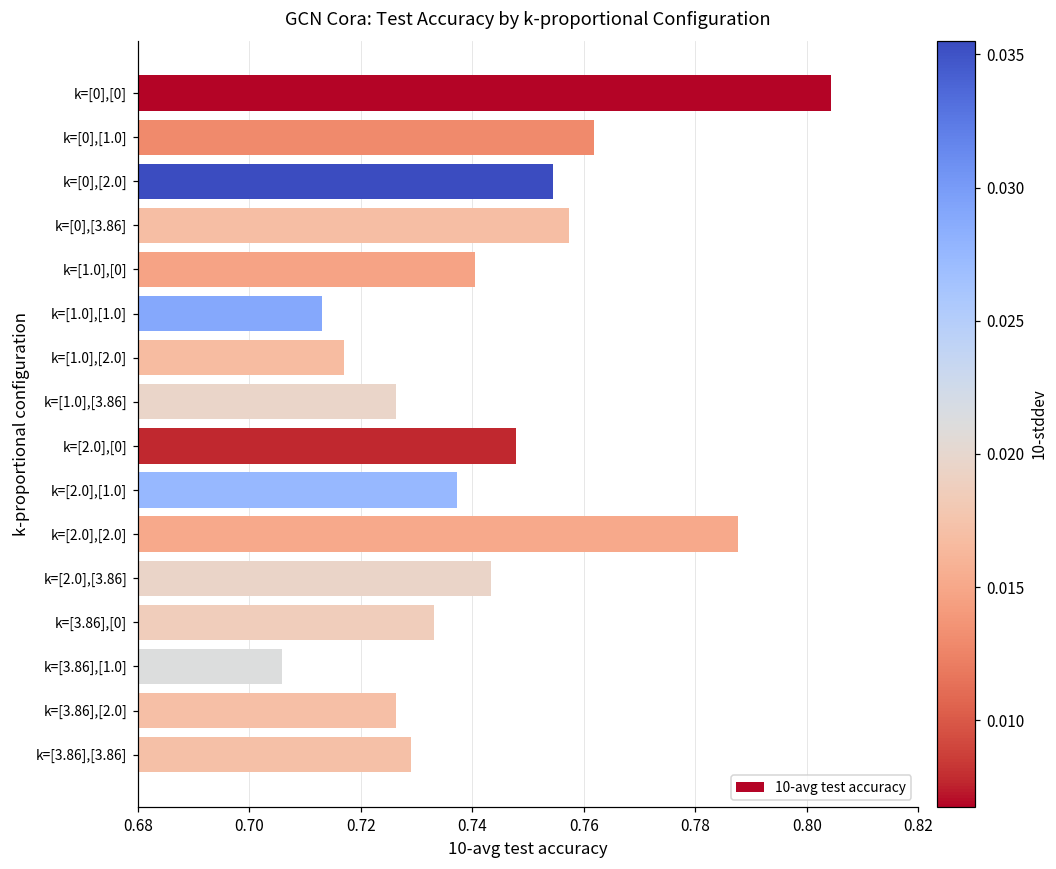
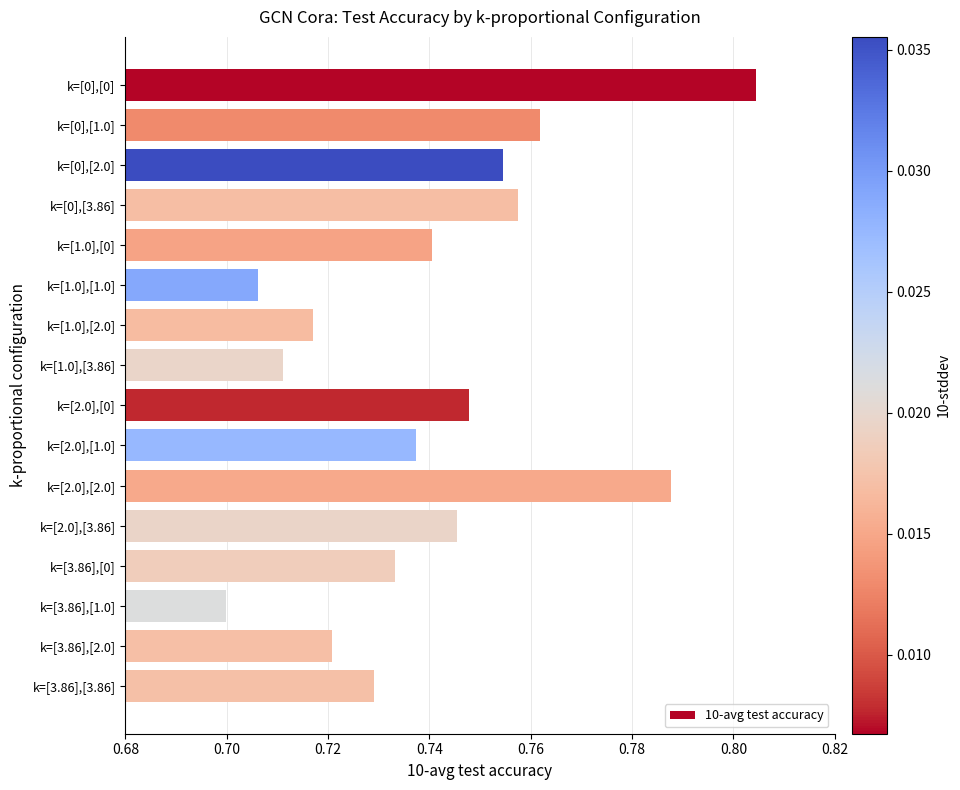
  {
    "k=[0],[0]": 0.804,
    "k=[0],[1.0]": 0.762,
    "k=[0],[2.0]": 0.755,
    "k=[0],[3.86]": 0.757,
    "k=[1.0],[0]": 0.741,
-   "k=[1.0],[1.0]": 0.713,
+   "k=[1.0],[1.0]": 0.706,
    "k=[1.0],[2.0]": 0.717,
-   "k=[1.0],[3.86]": 0.726,
+   "k=[1.0],[3.86]": 0.711,
    "k=[2.0],[0]": 0.748,
    "k=[2.0],[1.0]": 0.737,
    "k=[2.0],[2.0]": 0.788,
-   "k=[2.0],[3.86]": 0.743,
+   "k=[2.0],[3.86]": 0.746,
    "k=[3.86],[0]": 0.733,
-   "k=[3.86],[1.0]": 0.706,
-   "k=[3.86],[2.0]": 0.726,
+   "k=[3.86],[1.0]": 0.700,
+   "k=[3.86],[2.0]": 0.721,
    "k=[3.86],[3.86]": 0.729
  }
